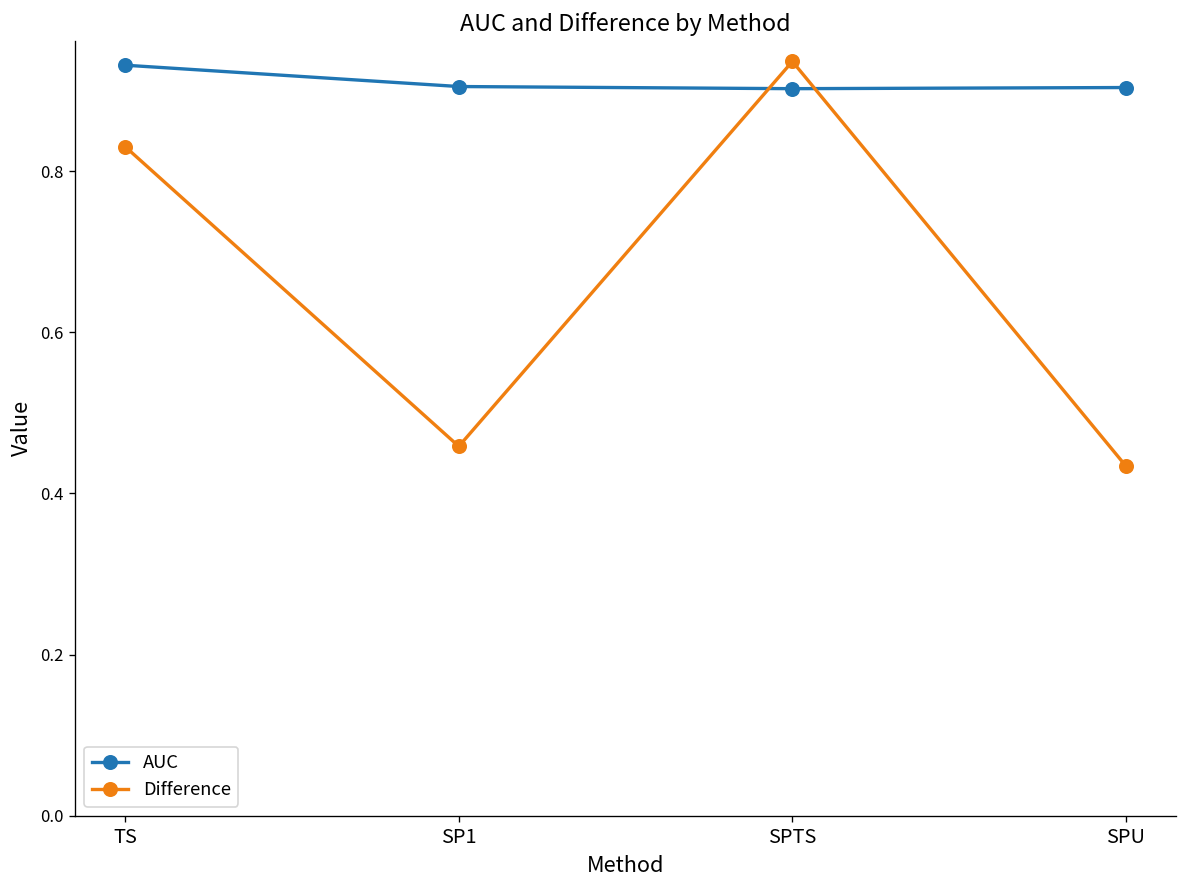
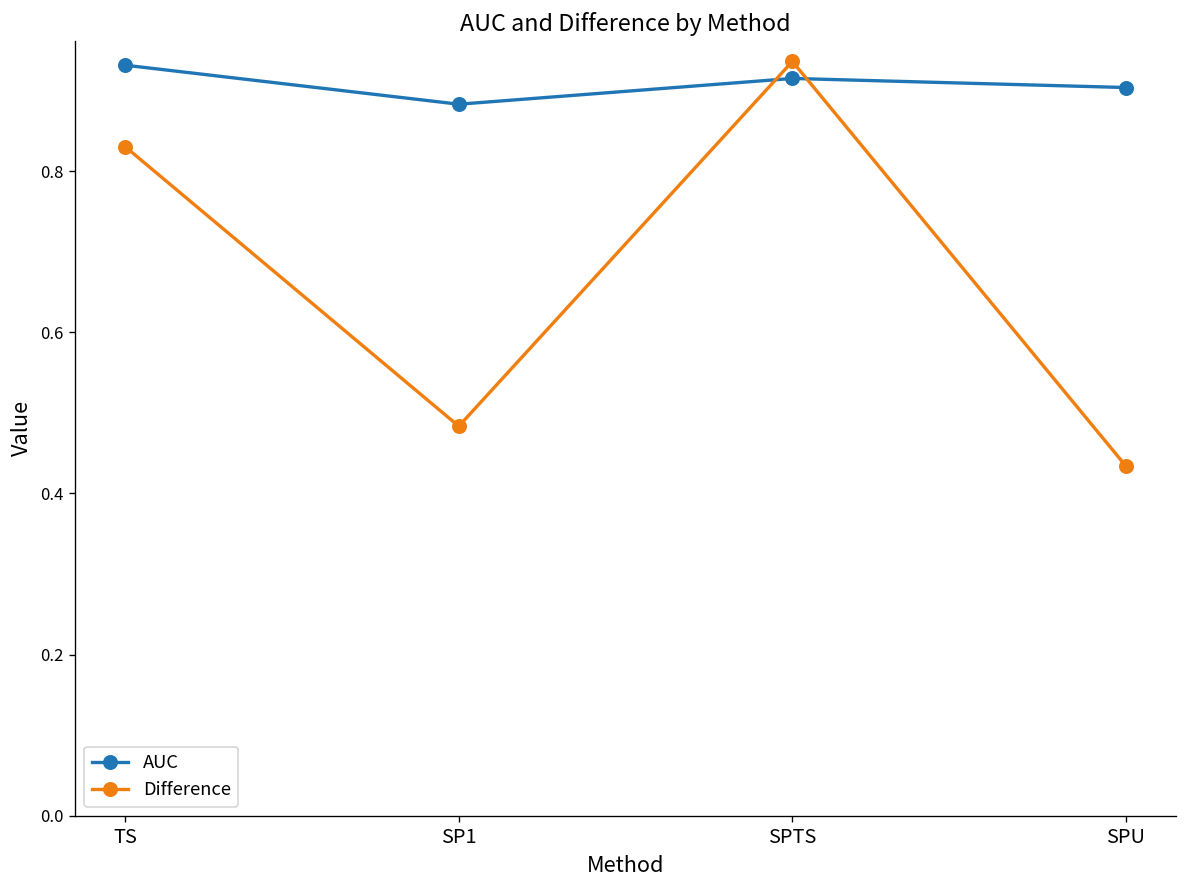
  {
    "AUC": {
      "TS": 0.93,
-     "SP1": 0.91,
-     "SPTS": 0.90,
+     "SP1": 0.88,
+     "SPTS": 0.92,
      "SPU": 0.90
    },
    "Difference": {
      "TS": 0.83,
-     "SP1": 0.46,
+     "SP1": 0.48,
      "SPTS": 0.94,
      "SPU": 0.43
    }
  }
